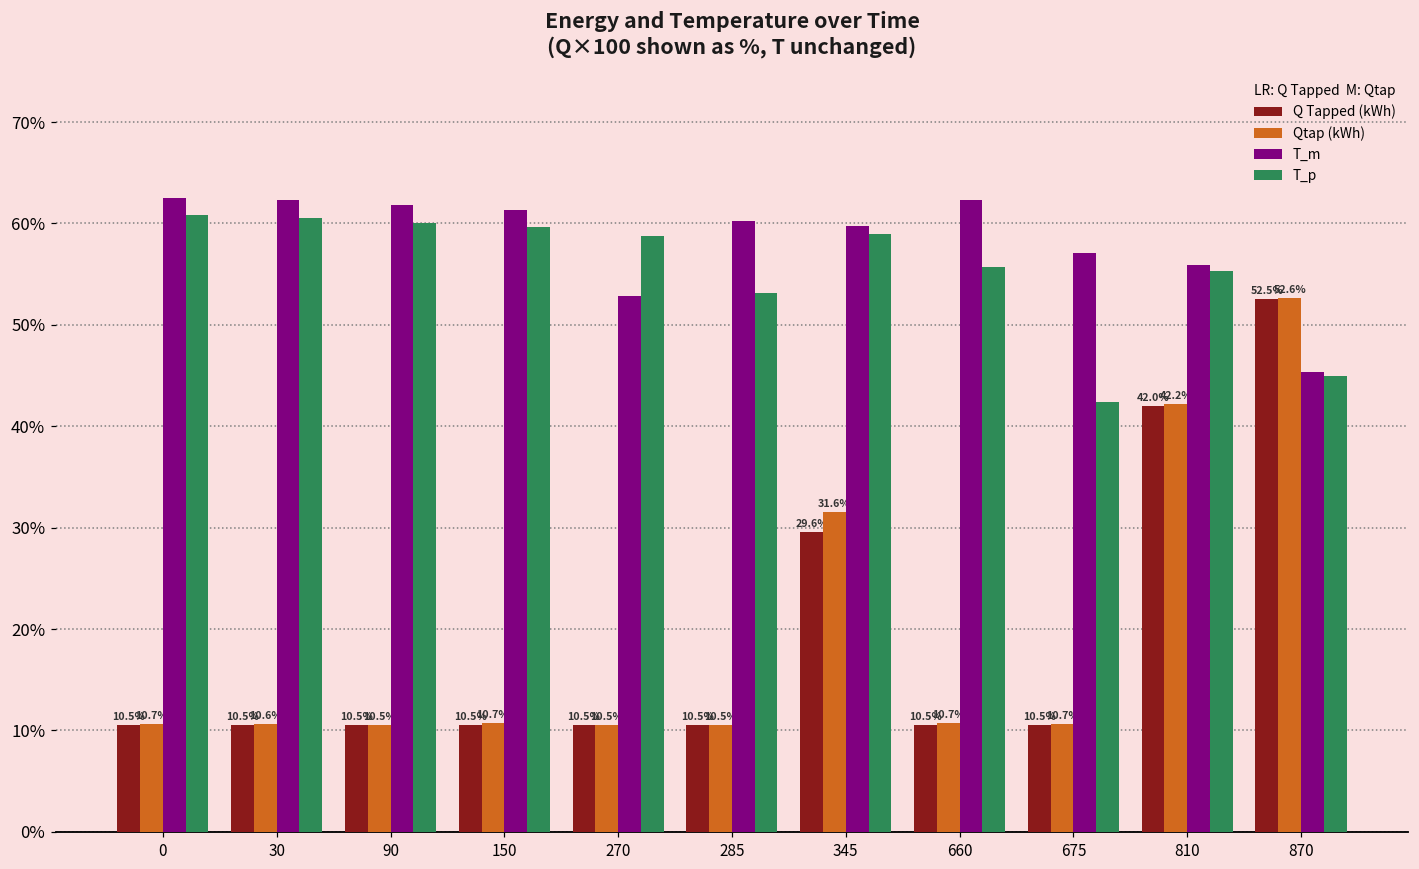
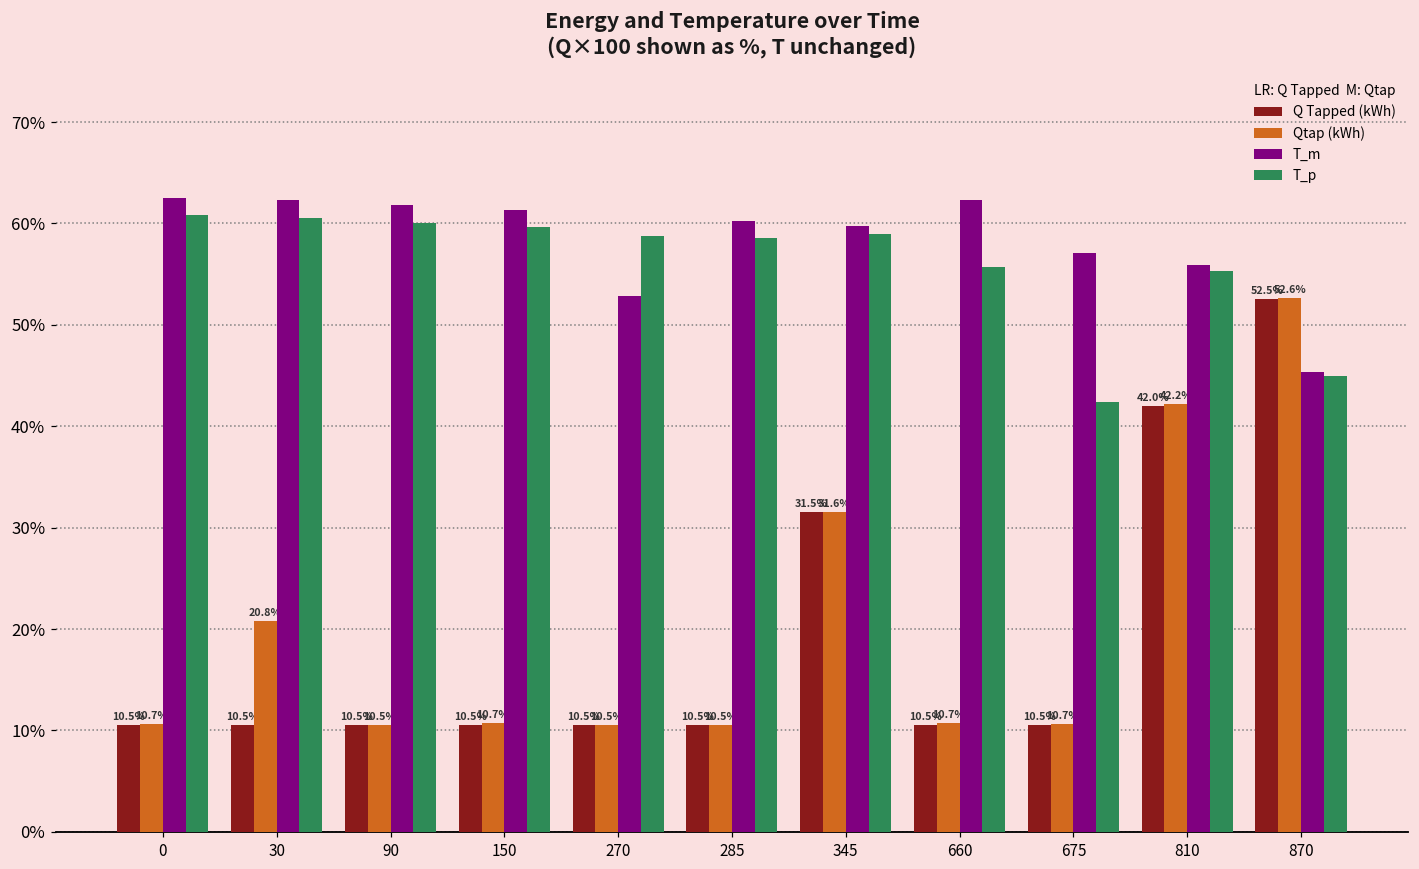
  {
    "Q Tapped (kWh)": {
      "30": "10.5%",
-     "345": "29.6%"
+     "345": "31.5%"
    },
    "Qtap (kWh)": {
-     "30": "10.6%"
+     "30": "20.8%"
    },
    "T_m": {
      "0": "63%",
      "30": "62%",
      "90": "62%",
      "150": "61%",
      "270": "53%",
      "285": "60%",
      "345": "60%",
      "660": "62%",
      "675": "57%",
      "810": "56%",
      "870": "45%"
    },
    "T_p": {
      "0": "61%",
      "30": "61%",
      "90": "60%",
      "150": "60%",
      "270": "59%",
-     "285": "53%",
+     "285": "59%",
      "345": "59%",
      "660": "56%",
      "675": "42%",
      "810": "55%",
      "870": "45%"
    }
  }
